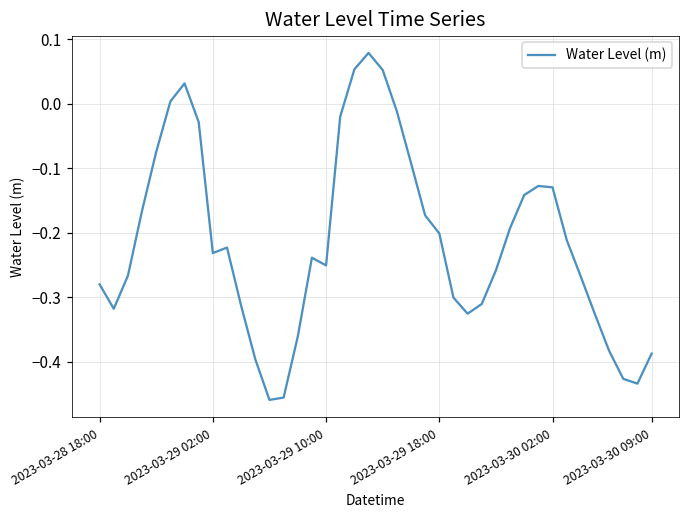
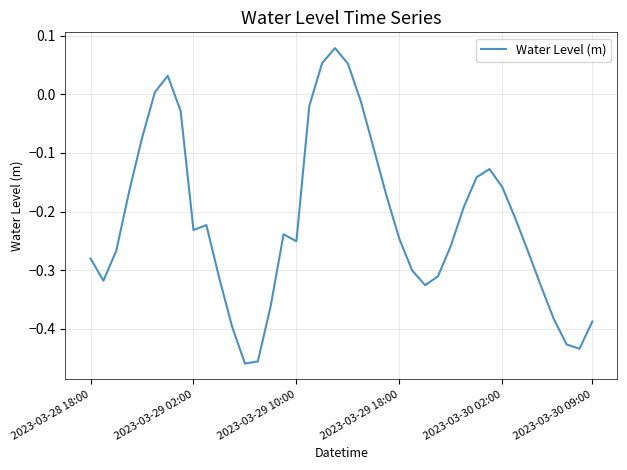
  {
    "2023-03-28 18:00": -0.28,
    "2023-03-29 02:00": -0.23,
    "2023-03-29 10:00": -0.25,
-   "2023-03-29 18:00": -0.20,
-   "2023-03-30 02:00": -0.13,
+   "2023-03-29 18:00": -0.25,
+   "2023-03-30 02:00": -0.16,
    "2023-03-30 09:00": -0.39
  }
